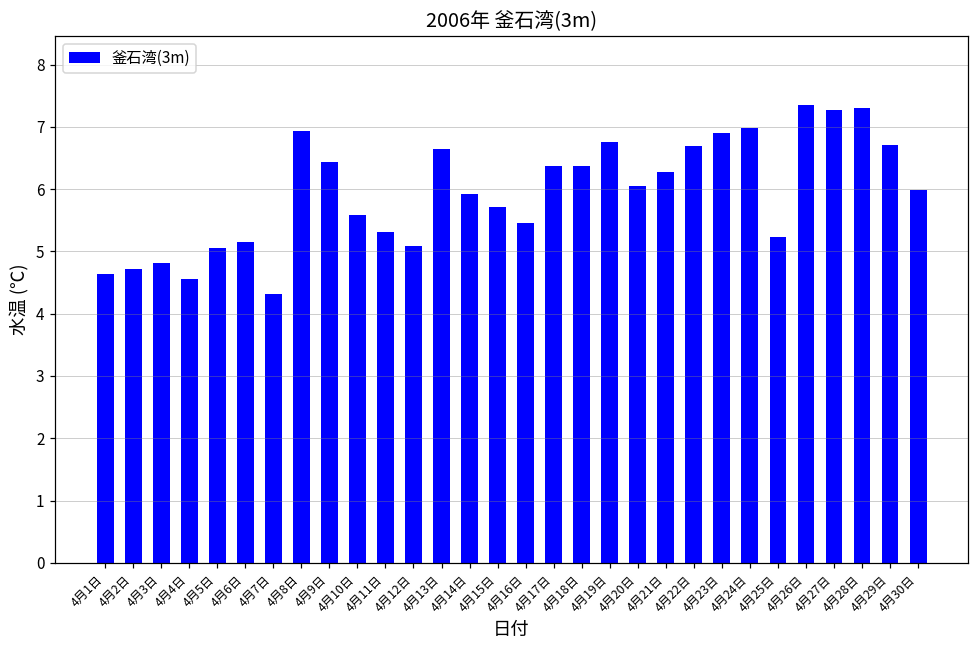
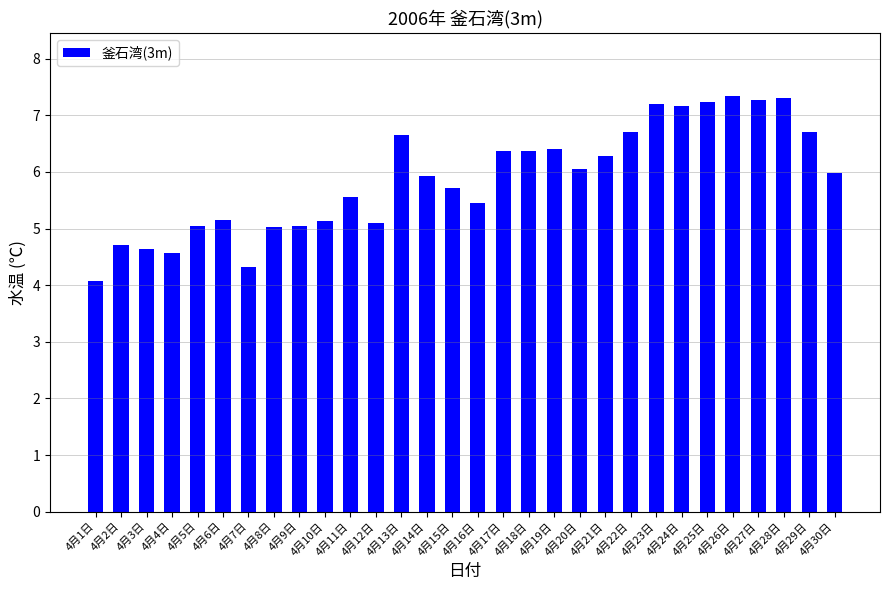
  {
-   "4月1日": 4.6,
+   "4月1日": 4.1,
    "4月2日": 4.7,
-   "4月3日": 4.8,
+   "4月3日": 4.6,
    "4月4日": 4.6,
    "4月5日": 5.1,
    "4月6日": 5.2,
    "4月7日": 4.3,
-   "4月8日": 6.9,
-   "4月9日": 6.4,
-   "4月10日": 5.6,
-   "4月11日": 5.3,
+   "4月8日": 5.0,
+   "4月9日": 5.1,
+   "4月10日": 5.1,
+   "4月11日": 5.6,
    "4月12日": 5.1,
    "4月13日": 6.7,
    "4月14日": 5.9,
    "4月15日": 5.7,
    "4月16日": 5.5,
    "4月17日": 6.4,
    "4月18日": 6.4,
-   "4月19日": 6.8,
+   "4月19日": 6.4,
    "4月20日": 6.1,
    "4月21日": 6.3,
    "4月22日": 6.7,
-   "4月23日": 6.9,
-   "4月24日": 7.0,
-   "4月25日": 5.2,
+   "4月23日": 7.2,
+   "4月24日": 7.2,
+   "4月25日": 7.2,
    "4月26日": 7.4,
    "4月27日": 7.3,
    "4月28日": 7.3,
    "4月29日": 6.7,
    "4月30日": 6.0
  }
